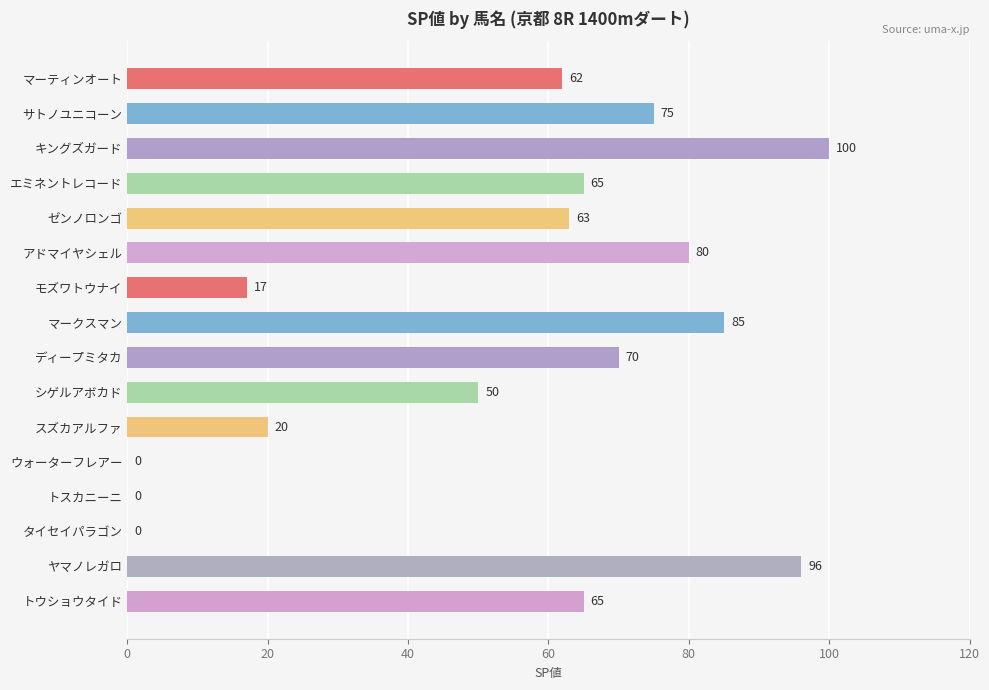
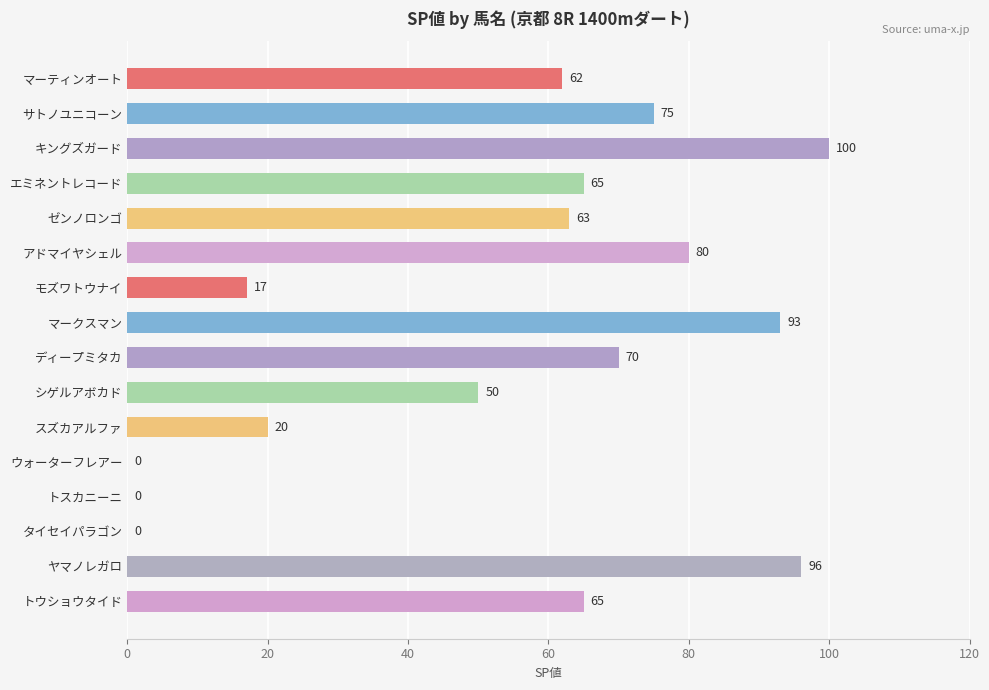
  {
    "マーティンオート": 62,
    "サトノユニコーン": 75,
    "キングズガード": 100,
    "エミネントレコード": 65,
    "ゼンノロンゴ": 63,
    "アドマイヤシェル": 80,
    "モズワトウナイ": 17,
-   "マークスマン": 85,
+   "マークスマン": 93,
    "ディープミタカ": 70,
    "シゲルアボカド": 50,
    "スズカアルファ": 20,
    "ウォーターフレアー": 0,
    "トスカニーニ": 0,
    "タイセイパラゴン": 0,
    "ヤマノレガロ": 96,
    "トウショウタイド": 65
  }
